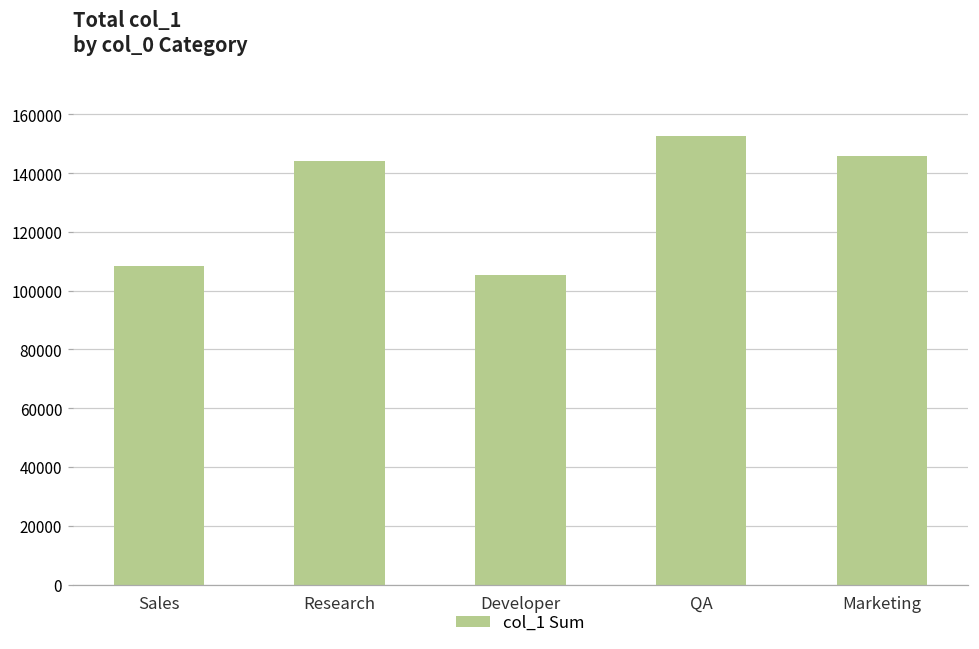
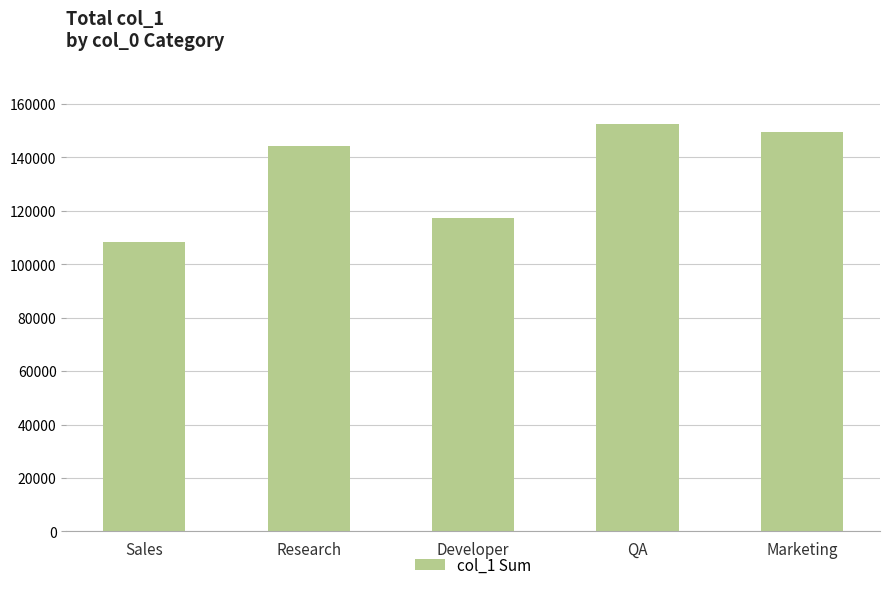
  {
    "Sales": 108000,
    "Research": 144000,
-   "Developer": 105000,
+   "Developer": 117000,
    "QA": 153000,
-   "Marketing": 146000
+   "Marketing": 149000
  }
